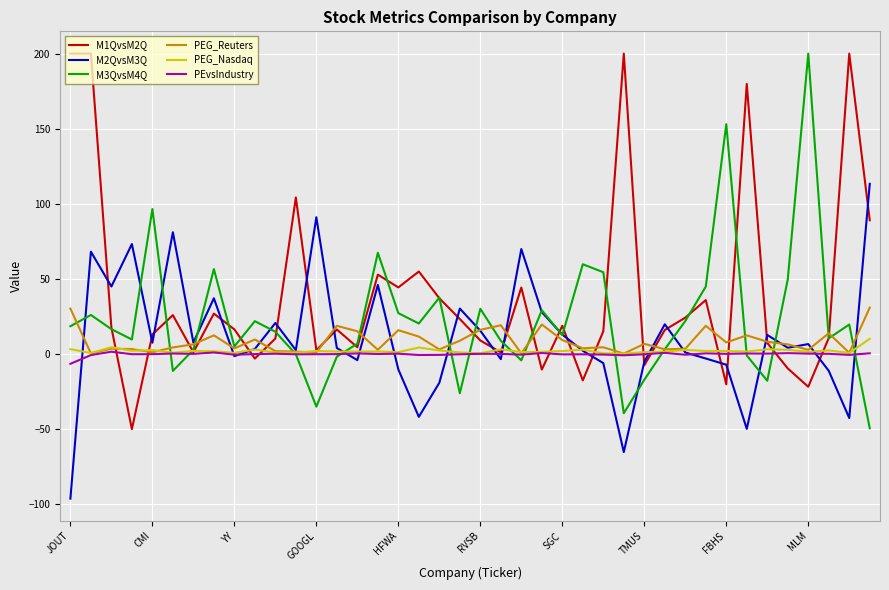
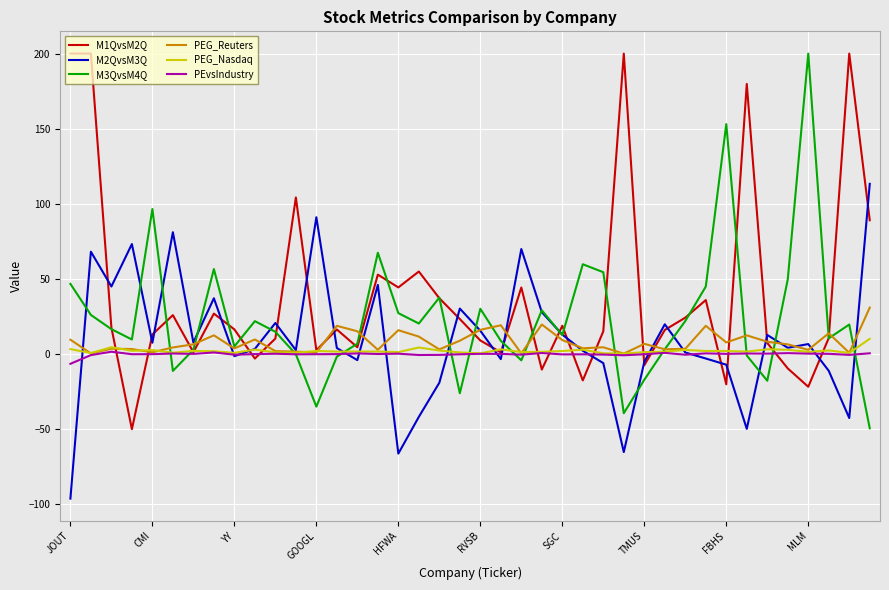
  {
    "M1QvsM2Q": {
      "CMI": 13,
      "YY": 16,
      "HFWA": 44,
      "RVSB": 9,
      "SGC": 19,
      "TMUS": -8,
      "FBHS": -20,
      "MLM": -22
    },
    "M2QvsM3Q": {
      "JOUT": -96,
      "CMI": 7,
      "GOOGL": 91,
-     "HFWA": -10,
+     "HFWA": -66,
      "TMUS": -5,
      "FBHS": -7,
      "MLM": 6
    },
    "M3QvsM4Q": {
-     "JOUT": 18,
+     "JOUT": 47,
      "CMI": 96,
      "GOOGL": -35,
      "HFWA": 27,
      "RVSB": 30,
      "TMUS": -17,
      "FBHS": 153,
      "MLM": 200
    },
    "PEG_Reuters": {
-     "JOUT": 30,
+     "JOUT": 9,
      "HFWA": 16,
      "SGC": 9,
      "TMUS": 7,
      "FBHS": 8
    },
    "PEG_Nasdaq": {
      "JOUT": 3,
      "SGC": 2,
      "FBHS": 2
    },
    "PEvsIndustry": {
      "JOUT": -7,
      "SGC": 0,
      "FBHS": 0
    }
  }
